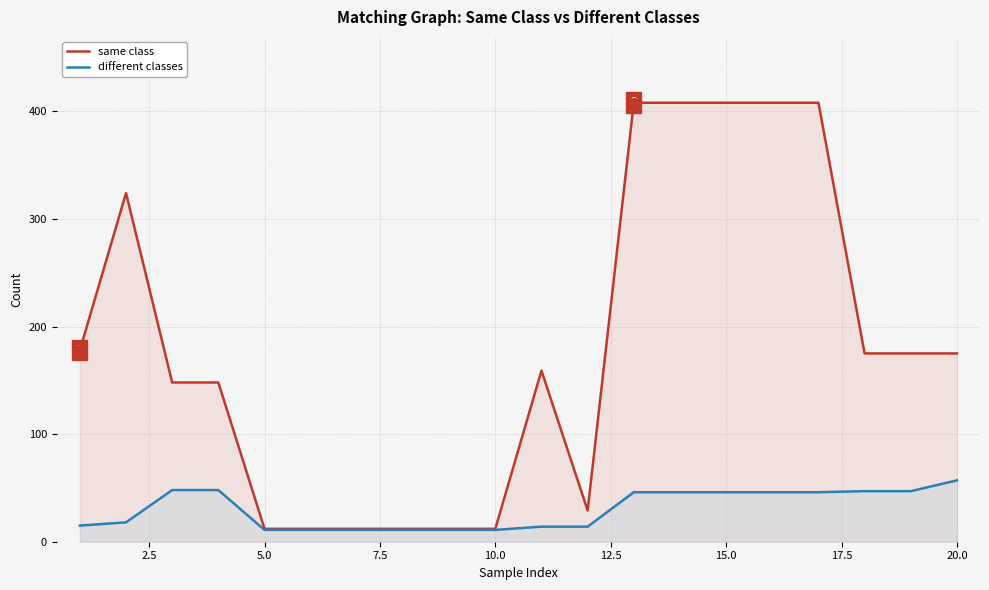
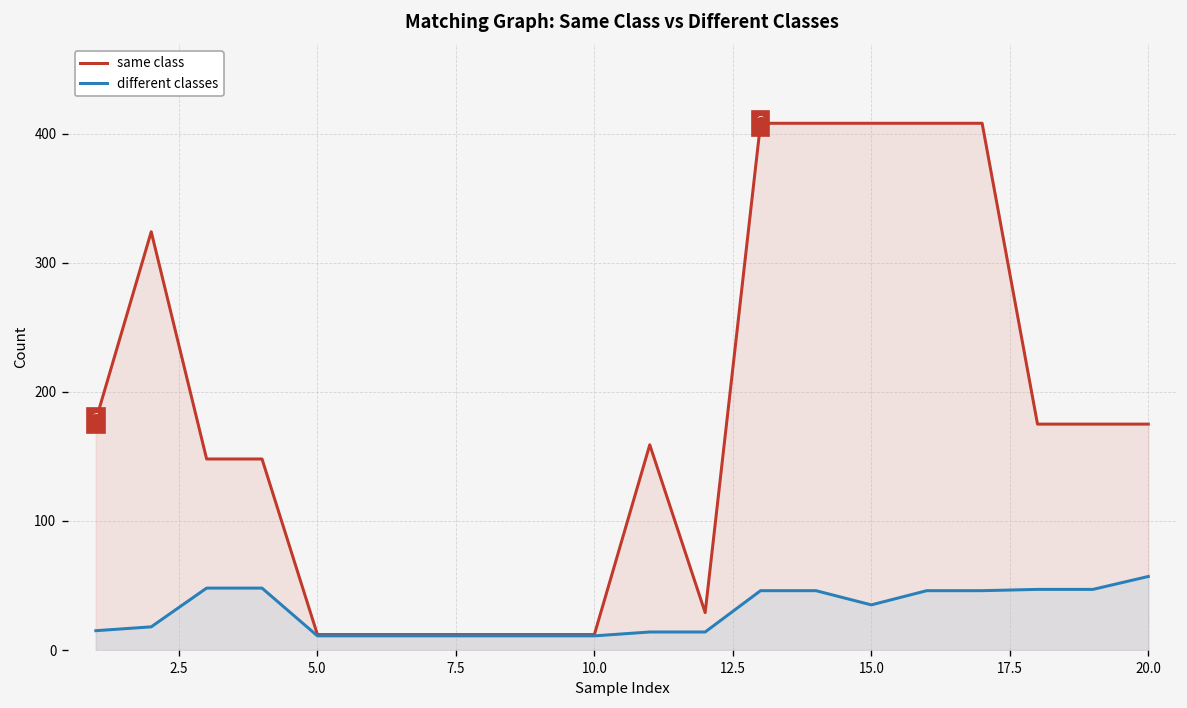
  {
    "different classes": {
-     "15.0": 46,
+     "15.0": 35,
      "20.0": 57
    }
  }
